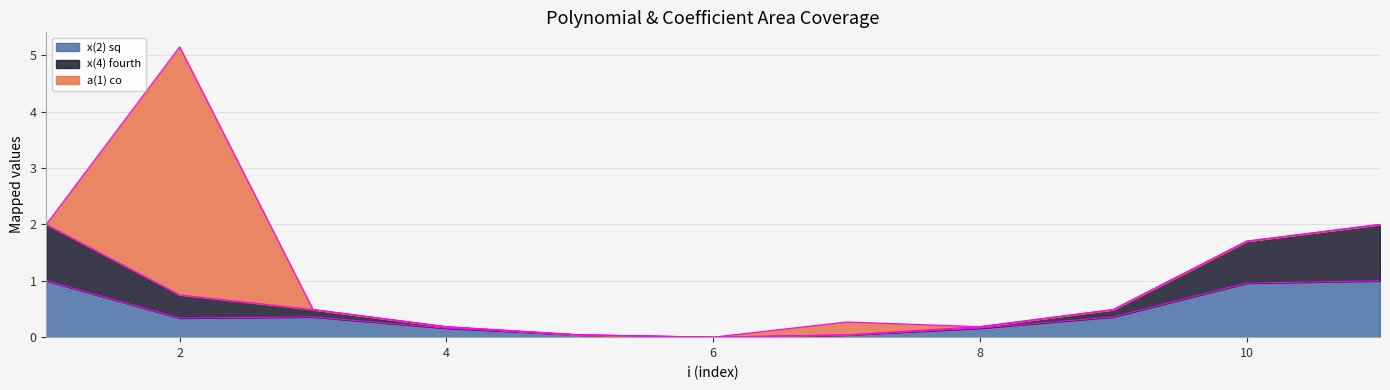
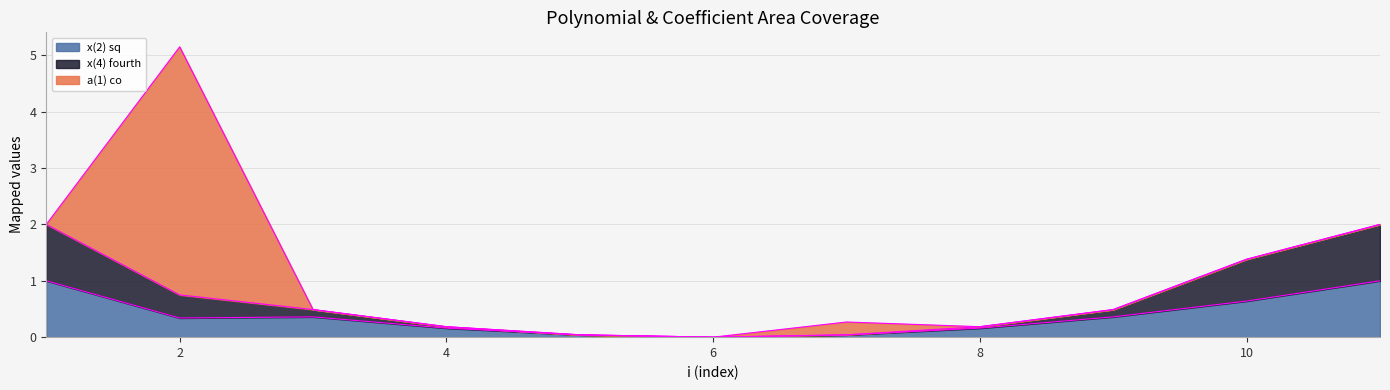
  {
    "x(2) sq": {
      "2": 0.3,
-     "10": 1.0
+     "10": 0.6
    },
    "x(4) fourth": {
      "2": 0.4
    },
    "a(1) co": {
      "2": 4.4
    }
  }
